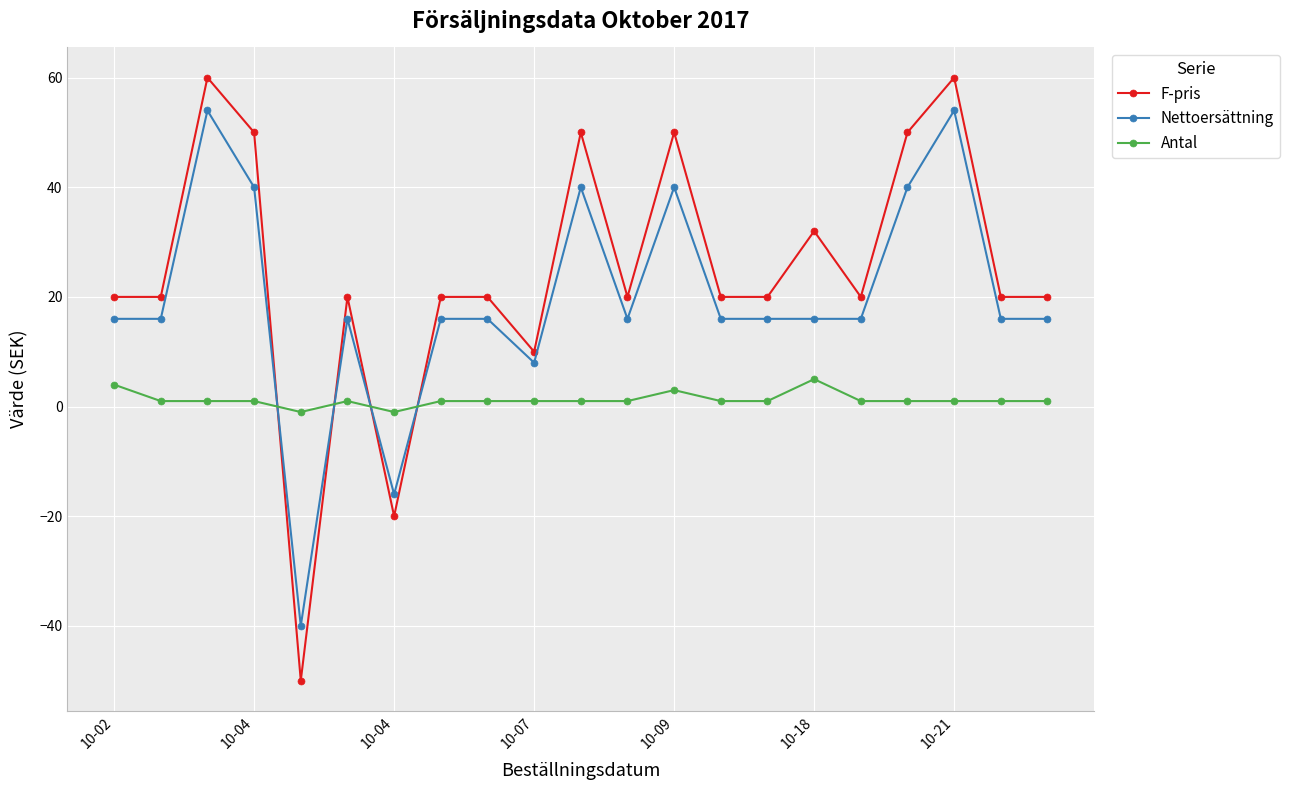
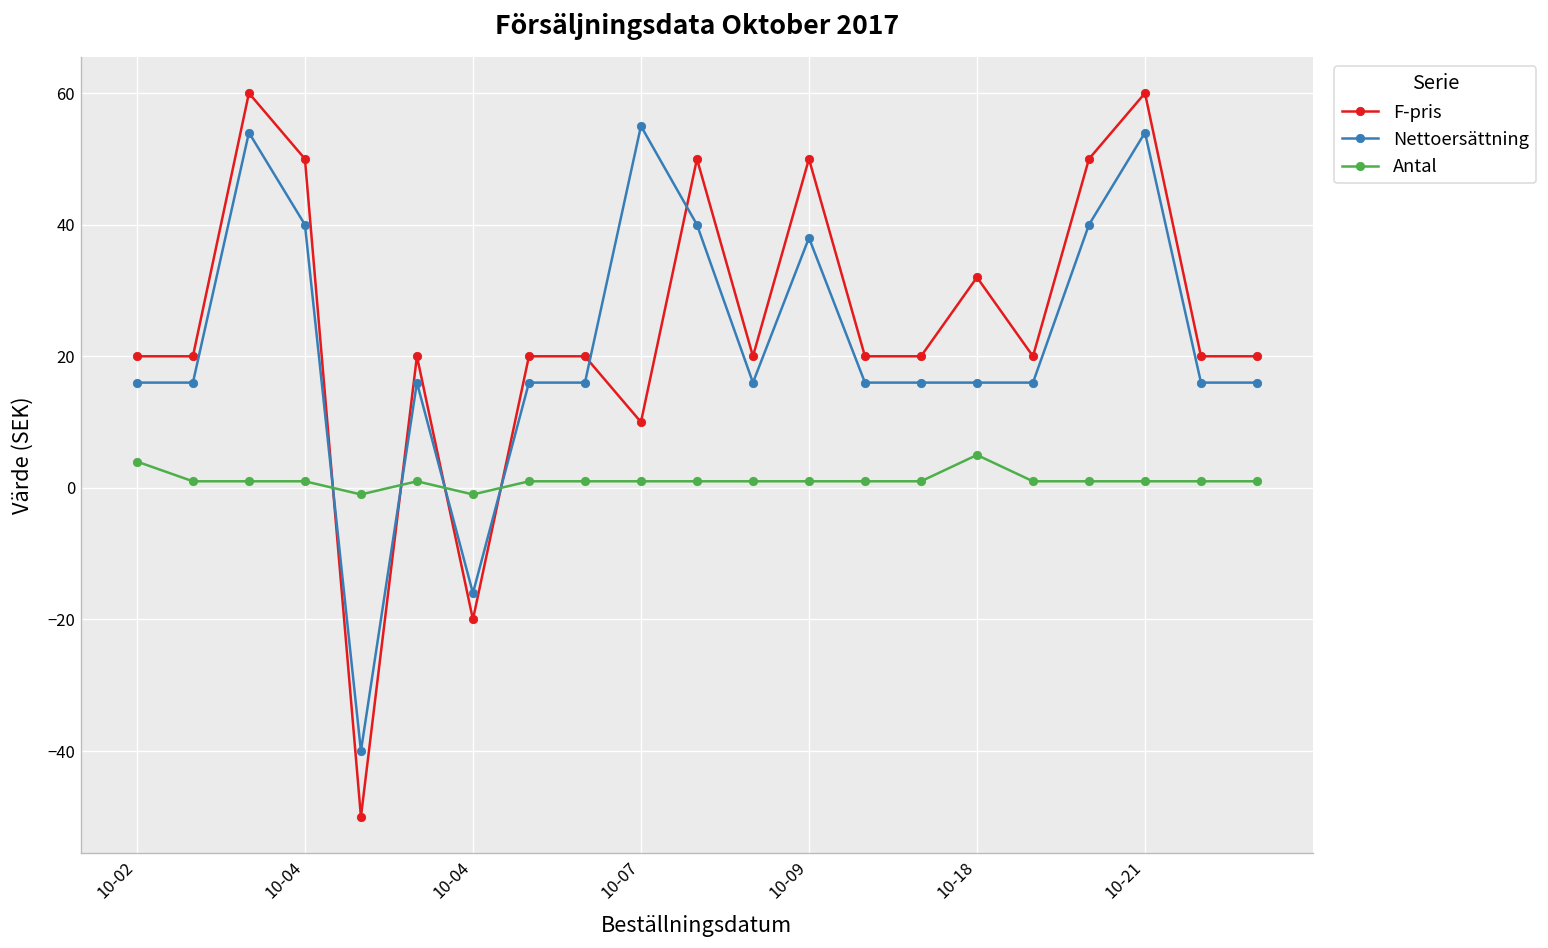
  {
    "F-pris": {
      "10-02": 20,
      "10-07": 10,
      "10-09": 50,
      "10-18": 32,
      "10-21": 60
    },
    "Nettoersättning": {
      "10-02": 16,
-     "10-07": 8,
-     "10-09": 40,
+     "10-07": 55,
+     "10-09": 38,
      "10-18": 16,
      "10-21": 54
    },
    "Antal": {
      "10-02": 4,
      "10-07": 1,
-     "10-09": 3,
+     "10-09": 1,
      "10-18": 5,
      "10-21": 1
    }
  }
